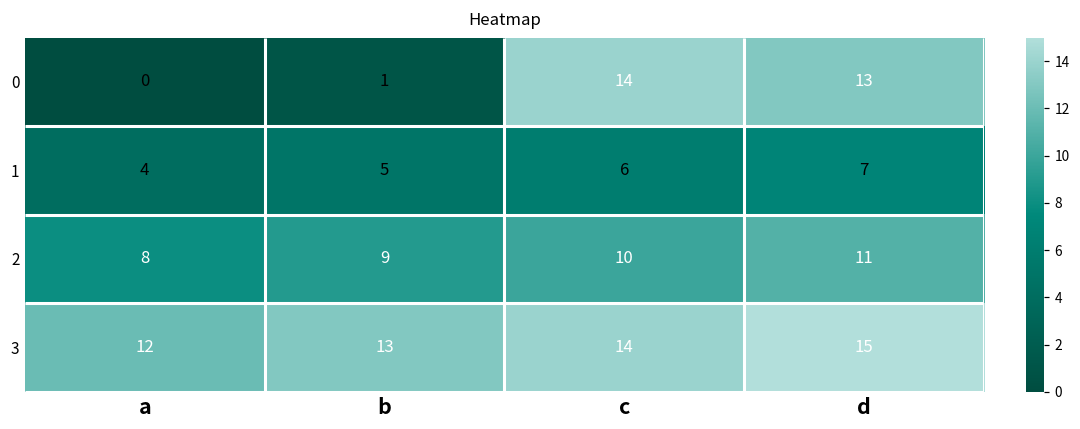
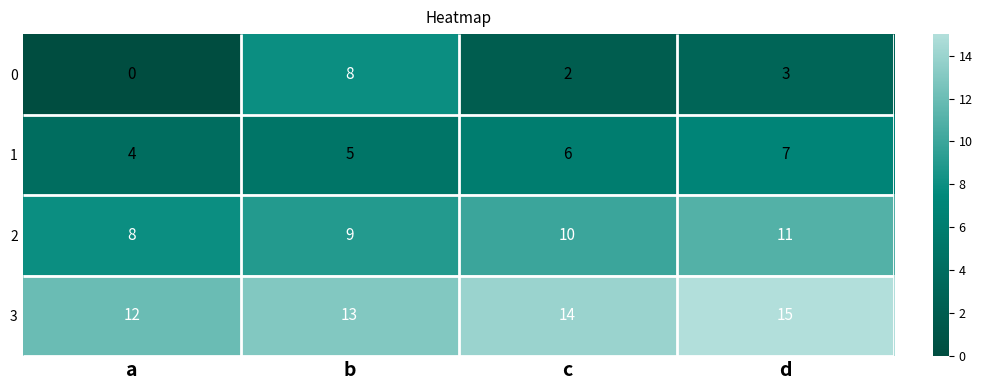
  {
    "0": {
      "a": 0,
-     "b": 1,
-     "c": 14,
-     "d": 13
+     "b": 8,
+     "c": 2,
+     "d": 3
    },
    "1": {
      "a": 4,
      "b": 5,
      "c": 6,
      "d": 7
    },
    "2": {
      "a": 8,
      "b": 9,
      "c": 10,
      "d": 11
    },
    "3": {
      "a": 12,
      "b": 13,
      "c": 14,
      "d": 15
    }
  }
